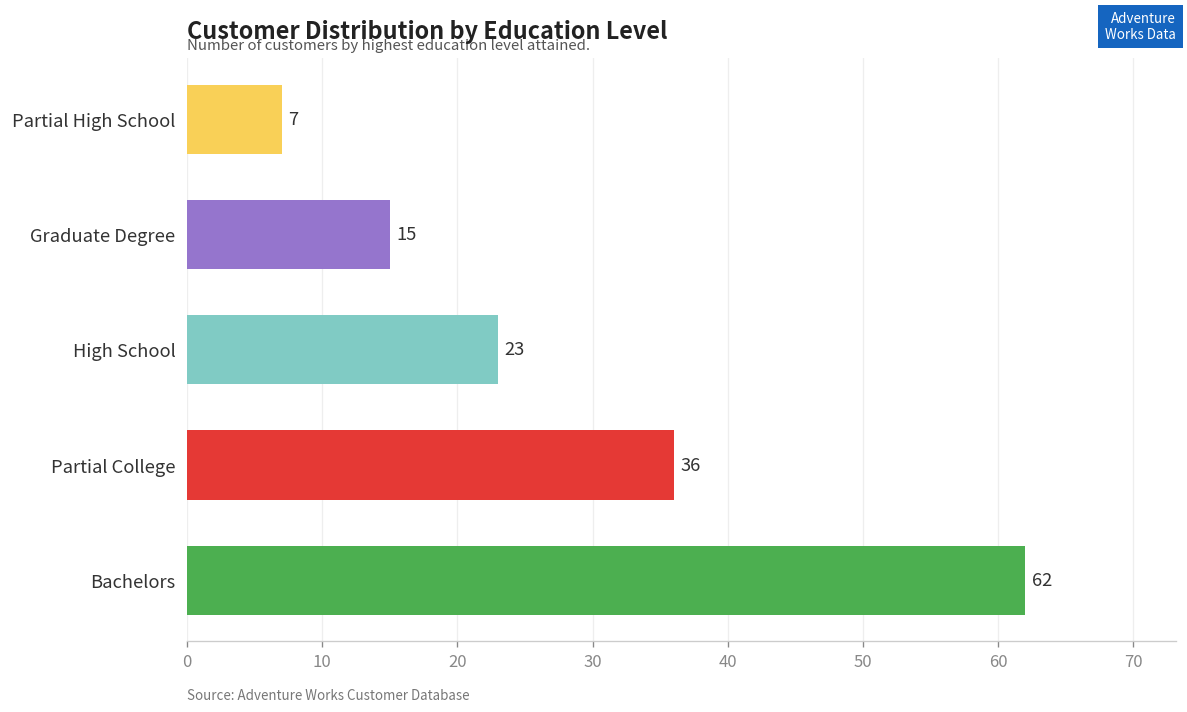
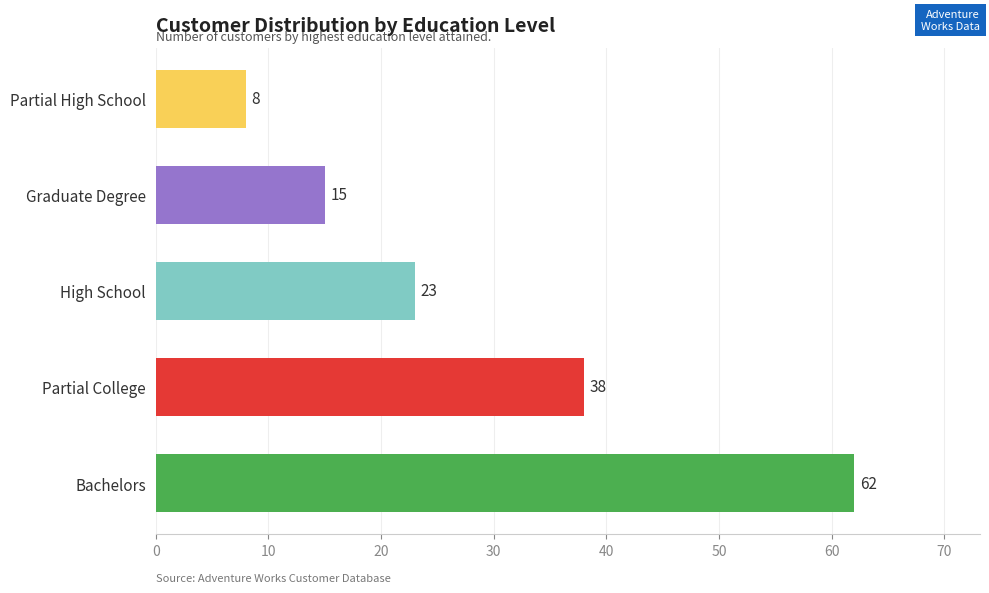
  {
-   "Partial High School": 7,
+   "Partial High School": 8,
    "Graduate Degree": 15,
    "High School": 23,
-   "Partial College": 36,
+   "Partial College": 38,
    "Bachelors": 62
  }
